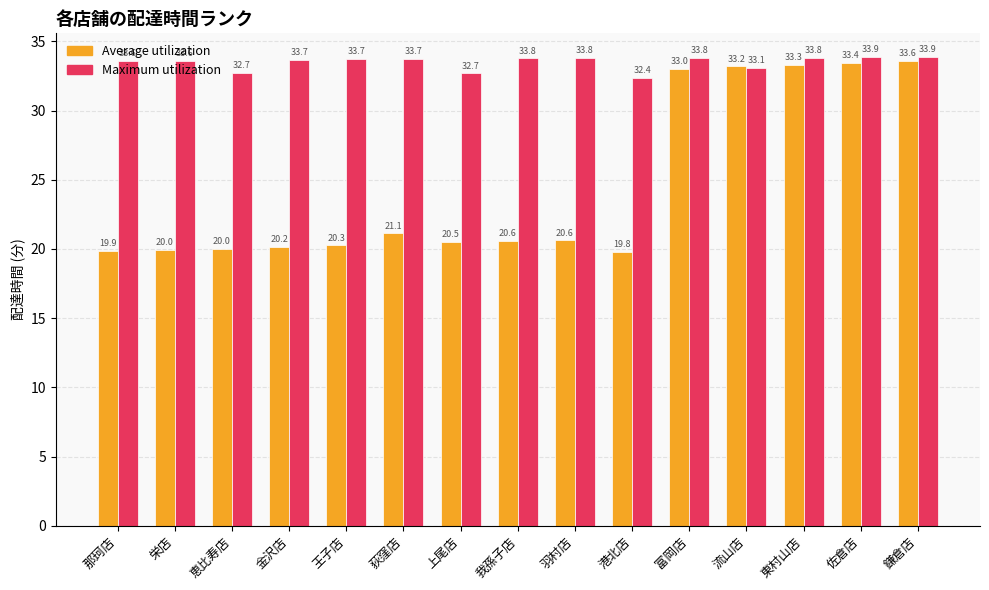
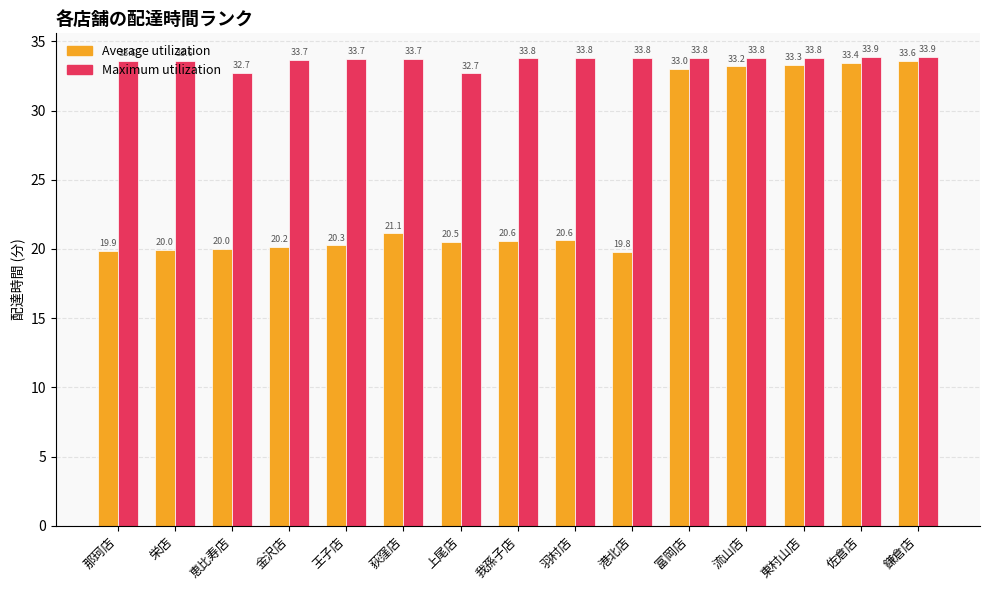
  {
    "Average utilization": {
      "那珂店": 19.9,
      "栄店": 20.0,
      "恵比寿店": 20.0,
      "金沢店": 20.2,
      "王子店": 20.3,
      "荻窪店": 21.1,
      "上尾店": 20.5,
      "我孫子店": 20.6,
      "羽村店": 20.6,
      "港北店": 19.8,
      "富岡店": 33.0,
      "流山店": 33.2,
      "東村山店": 33.3,
      "佐倉店": 33.4,
      "鎌倉店": 33.6
    },
    "Maximum utilization": {
      "那珂店": 33.6,
      "栄店": 33.6,
      "恵比寿店": 32.7,
      "金沢店": 33.7,
      "王子店": 33.7,
      "荻窪店": 33.7,
      "上尾店": 32.7,
      "我孫子店": 33.8,
      "羽村店": 33.8,
-     "港北店": 32.4,
+     "港北店": 33.8,
      "富岡店": 33.8,
-     "流山店": 33.1,
+     "流山店": 33.8,
      "東村山店": 33.8,
      "佐倉店": 33.9,
      "鎌倉店": 33.9
    }
  }
